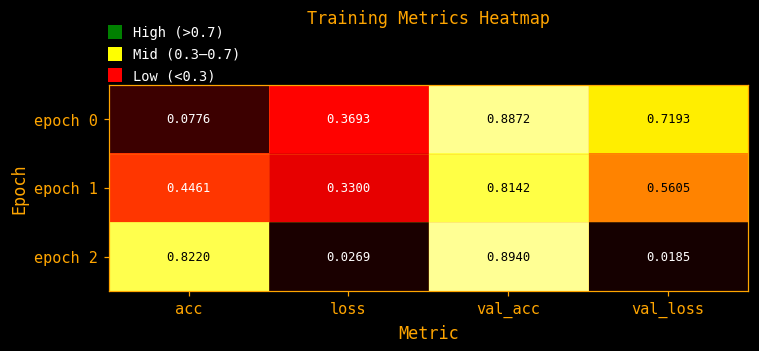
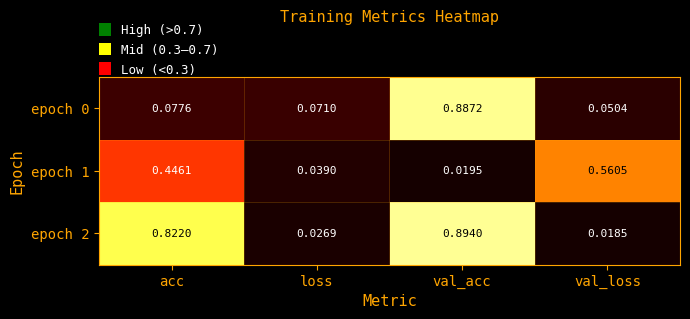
  {
    "epoch 0": {
      "acc": 0.0776,
-     "loss": 0.3693,
+     "loss": 0.0710,
      "val_acc": 0.8872,
-     "val_loss": 0.7193
+     "val_loss": 0.0504
    },
    "epoch 1": {
      "acc": 0.4461,
-     "loss": 0.3300,
-     "val_acc": 0.8142,
+     "loss": 0.0390,
+     "val_acc": 0.0195,
      "val_loss": 0.5605
    },
    "epoch 2": {
      "acc": 0.8220,
      "loss": 0.0269,
      "val_acc": 0.8940,
      "val_loss": 0.0185
    }
  }
